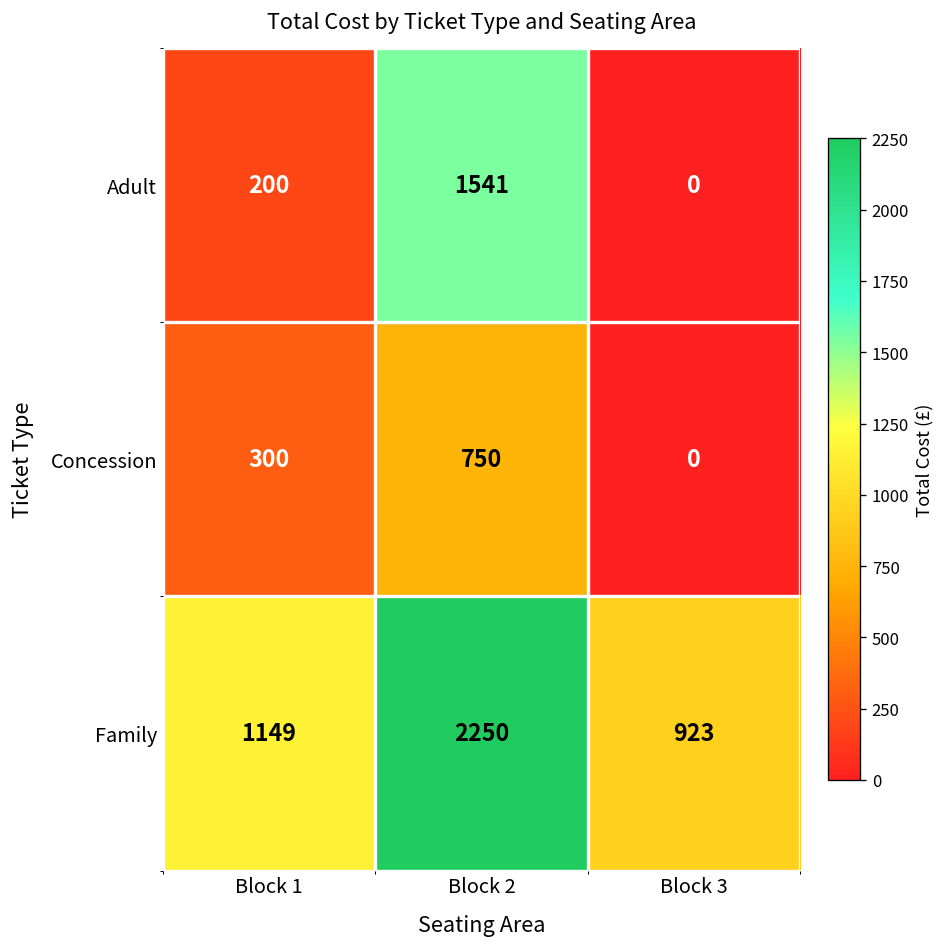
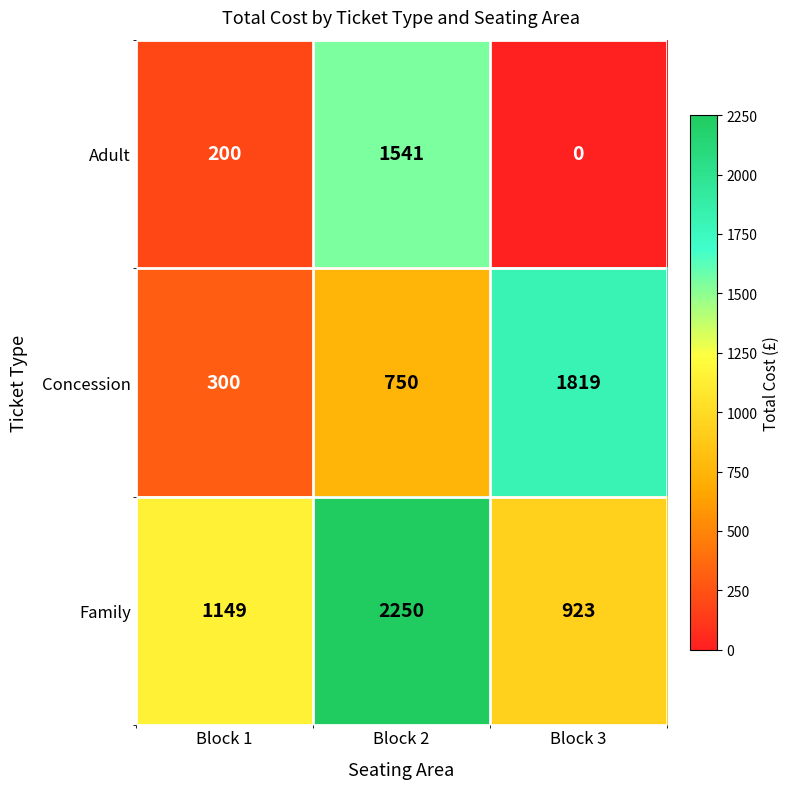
  {
    "Adult": {
      "Block 1": 200,
      "Block 2": 1541,
      "Block 3": 0
    },
    "Concession": {
      "Block 1": 300,
      "Block 2": 750,
-     "Block 3": 0
+     "Block 3": 1819
    },
    "Family": {
      "Block 1": 1149,
      "Block 2": 2250,
      "Block 3": 923
    }
  }
